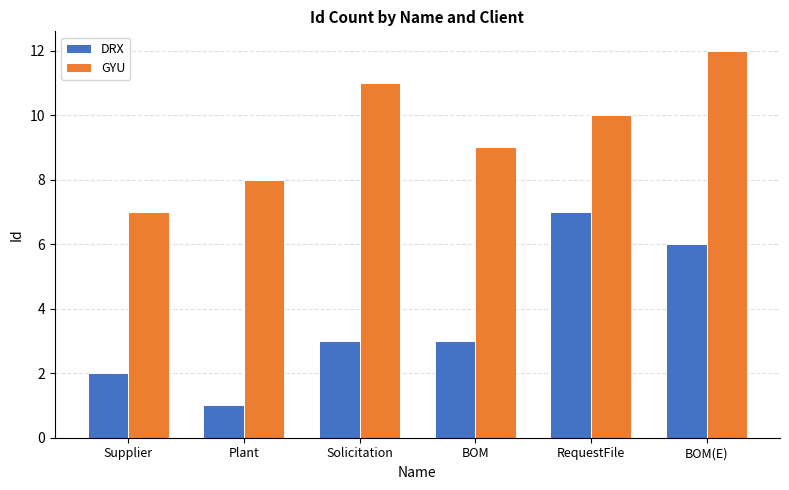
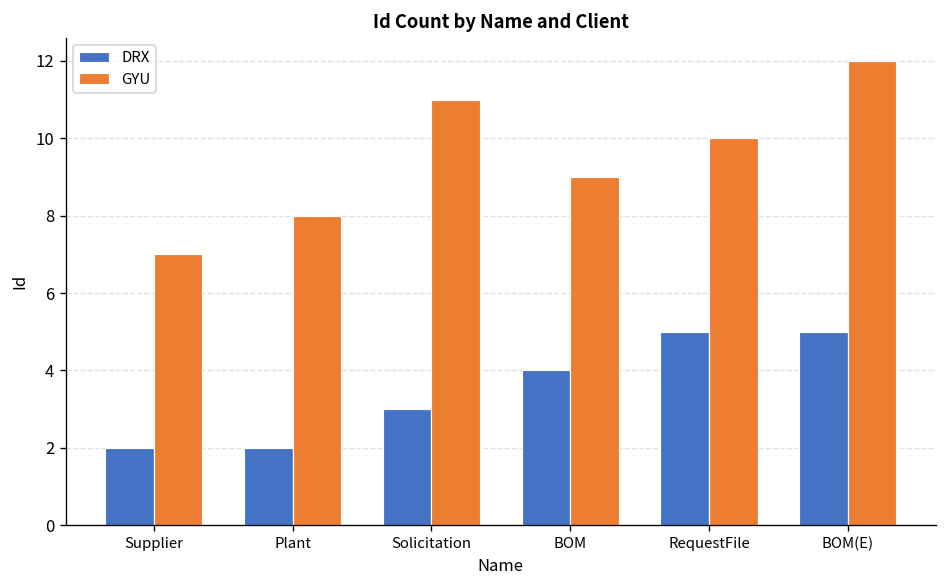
  {
    "DRX": {
      "Supplier": 2,
-     "Plant": 1,
+     "Plant": 2,
      "Solicitation": 3,
-     "BOM": 3,
-     "RequestFile": 7,
-     "BOM(E)": 6
+     "BOM": 4,
+     "RequestFile": 5,
+     "BOM(E)": 5
    },
    "GYU": {
      "Supplier": 7,
      "Plant": 8,
      "Solicitation": 11,
      "BOM": 9,
      "RequestFile": 10,
      "BOM(E)": 12
    }
  }
